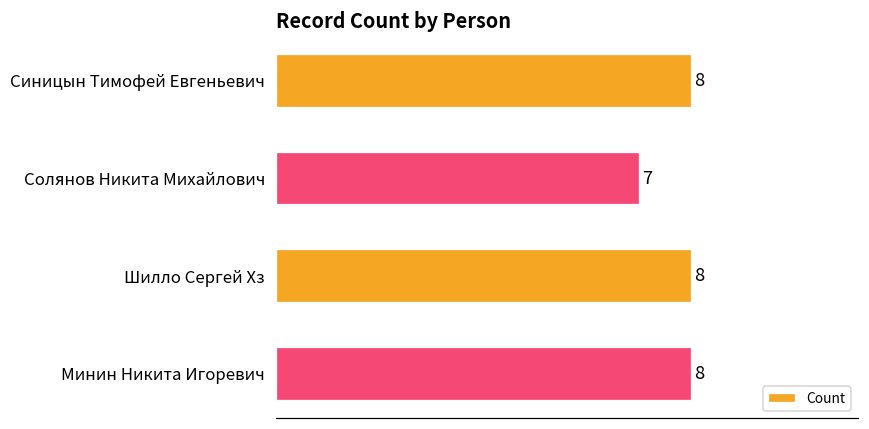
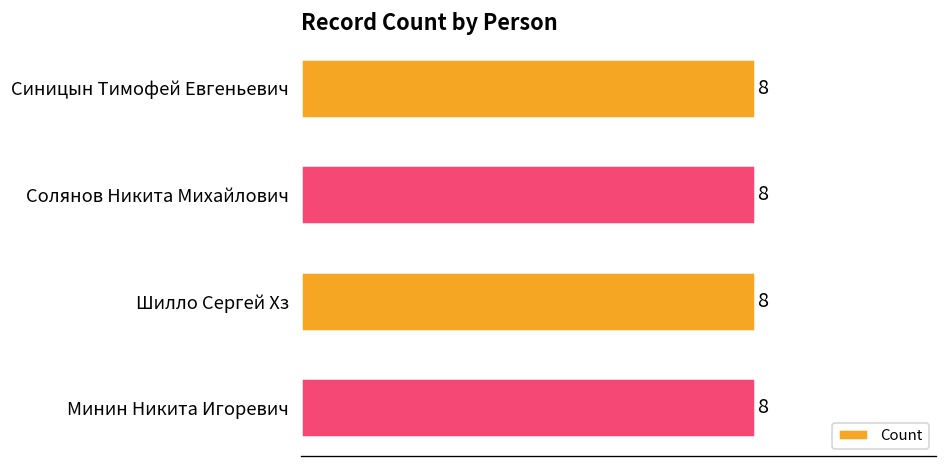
  {
    "Синицын Тимофей Евгеньевич": 8,
-   "Солянов Никита Михайлович": 7,
+   "Солянов Никита Михайлович": 8,
    "Шилло Сергей Хз": 8,
    "Минин Никита Игоревич": 8
  }
